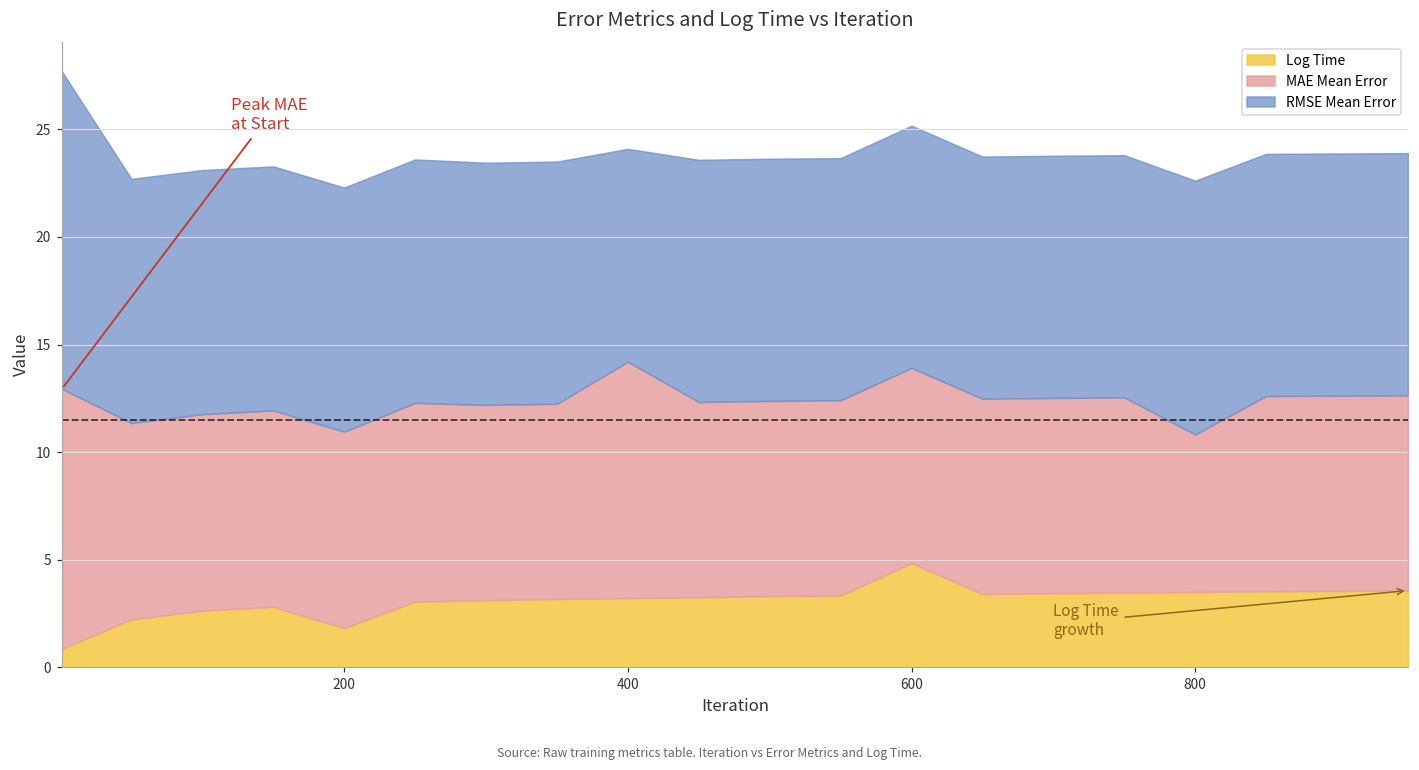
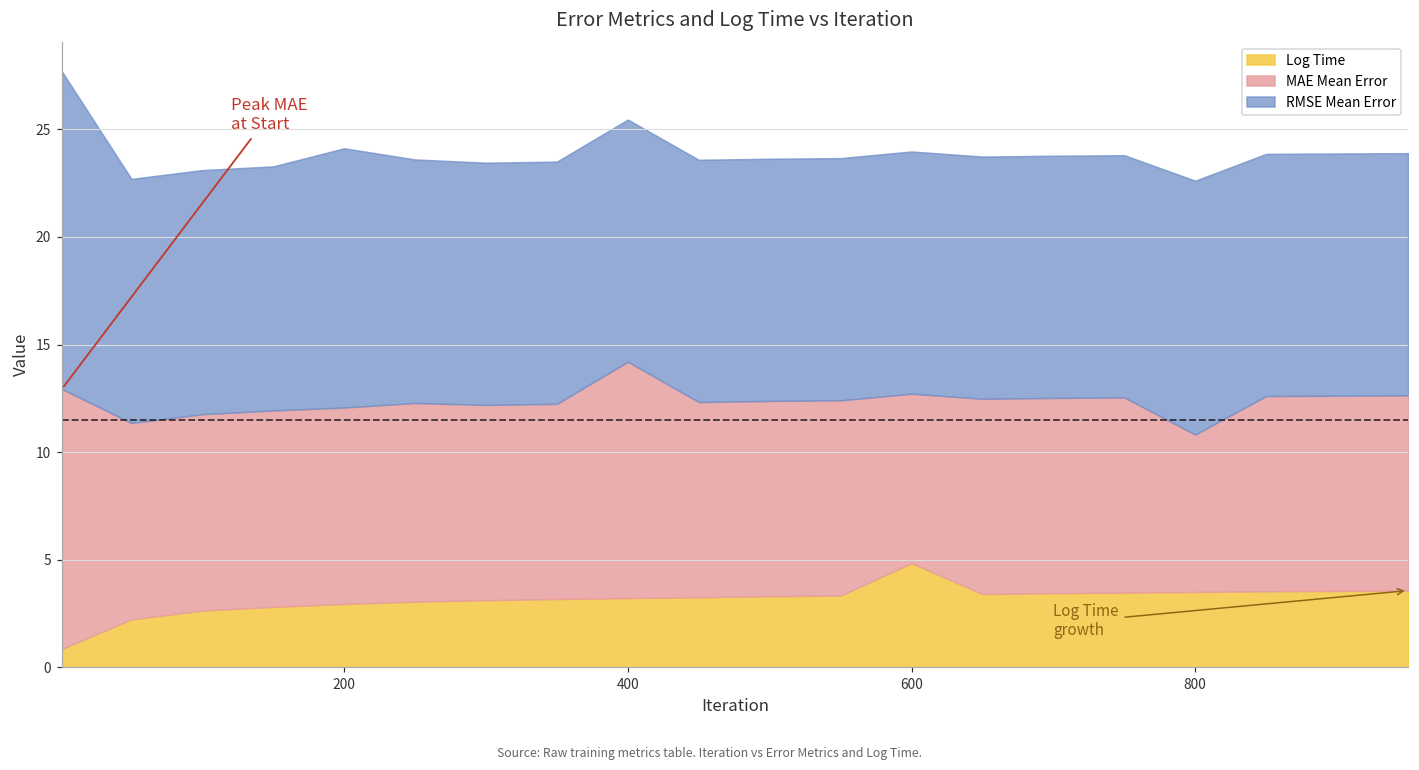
  {
    "Log Time": {
-     "200": 1.8,
+     "200": 2.9,
      "400": 3.2,
      "600": 4.8,
      "800": 3.5
    },
    "MAE Mean Error": {
      "200": 9.1,
      "400": 11.0,
-     "600": 9.1,
+     "600": 7.9,
      "800": 7.3
    },
    "RMSE Mean Error": {
-     "200": 11.3,
-     "400": 9.9,
+     "200": 12.0,
+     "400": 11.3,
      "600": 11.3,
      "800": 11.8
    }
  }
